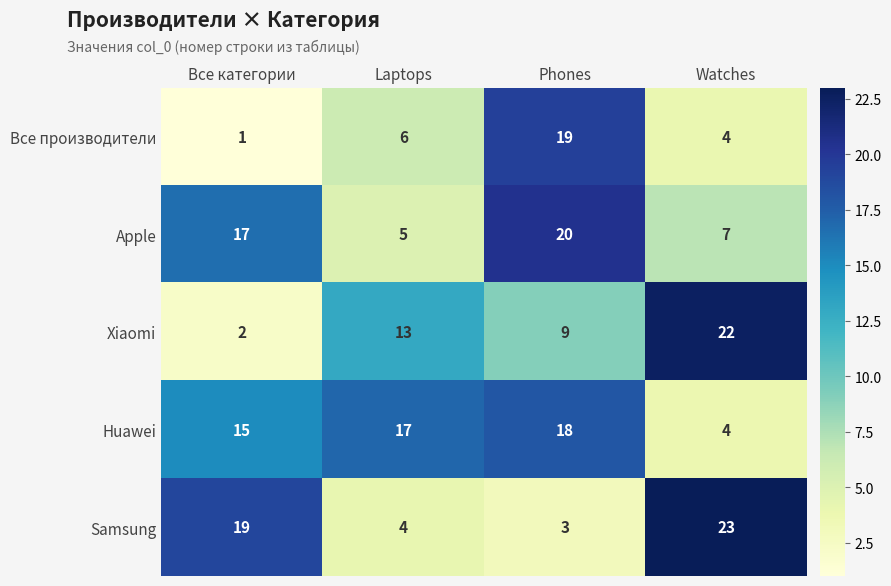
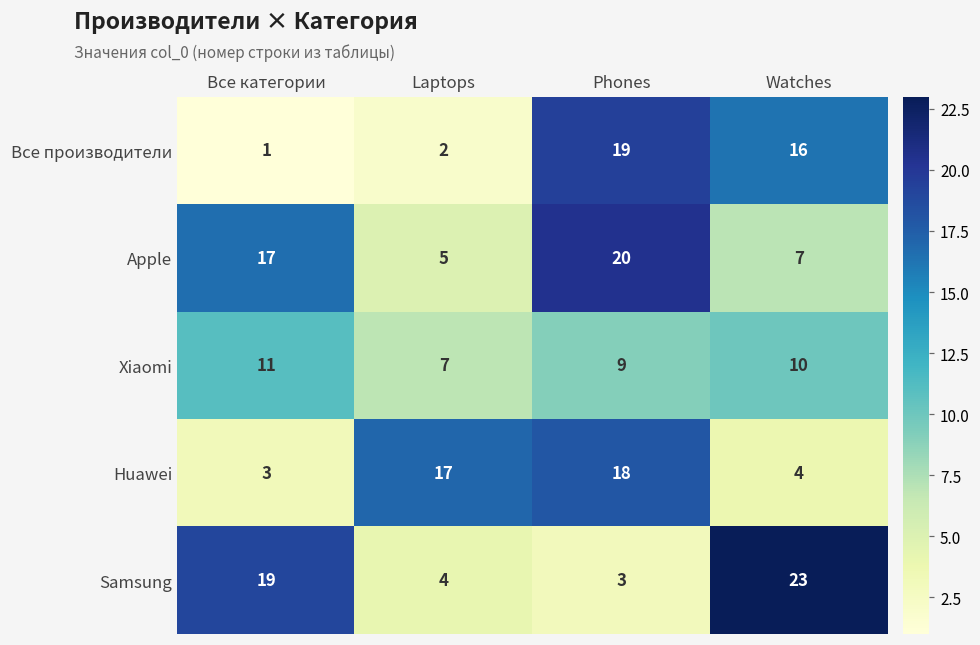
  {
    "Все производители": {
      "Все категории": 1,
-     "Laptops": 6,
+     "Laptops": 2,
      "Phones": 19,
-     "Watches": 4
+     "Watches": 16
    },
    "Apple": {
      "Все категории": 17,
      "Laptops": 5,
      "Phones": 20,
      "Watches": 7
    },
    "Xiaomi": {
-     "Все категории": 2,
-     "Laptops": 13,
+     "Все категории": 11,
+     "Laptops": 7,
      "Phones": 9,
-     "Watches": 22
+     "Watches": 10
    },
    "Huawei": {
-     "Все категории": 15,
+     "Все категории": 3,
      "Laptops": 17,
      "Phones": 18,
      "Watches": 4
    },
    "Samsung": {
      "Все категории": 19,
      "Laptops": 4,
      "Phones": 3,
      "Watches": 23
    }
  }
